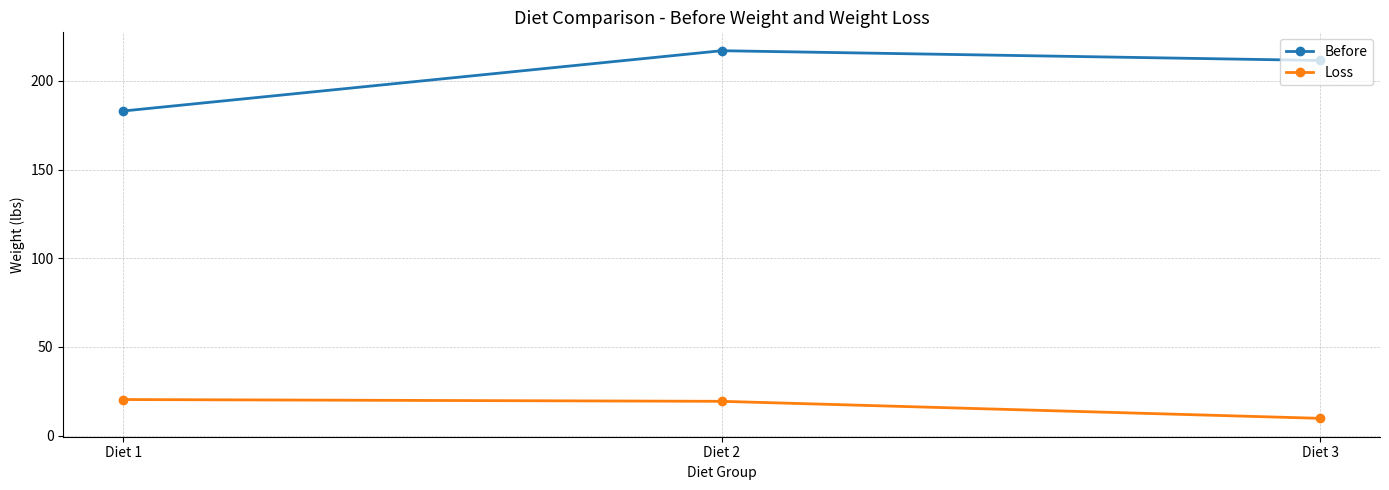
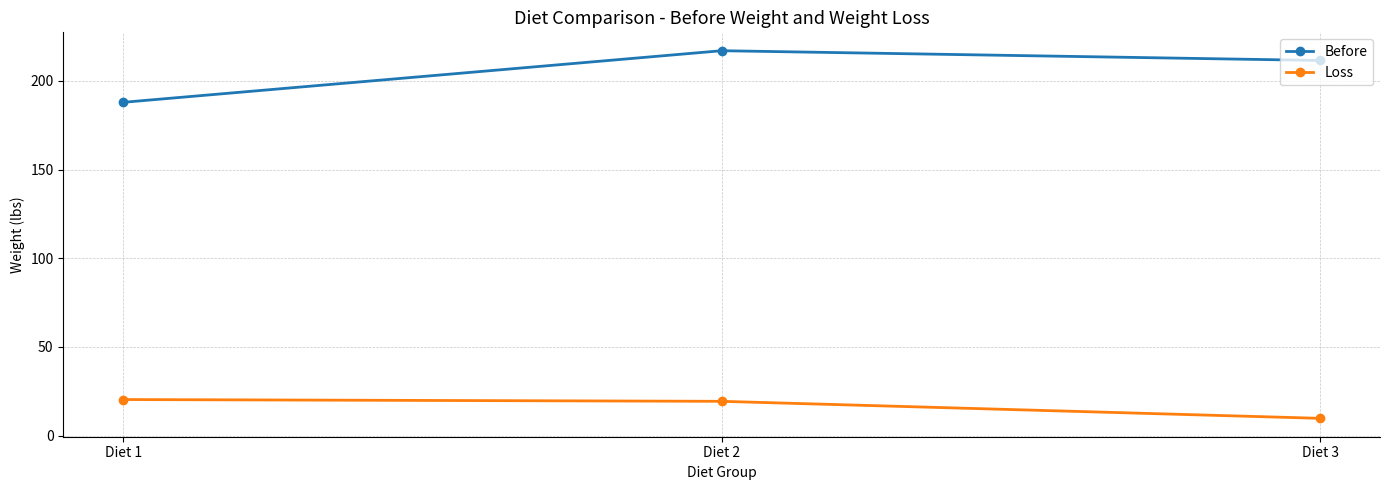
  {
    "Before": {
-     "Diet 1": 183,
+     "Diet 1": 188,
      "Diet 2": 217
    },
    "Loss": {
      "Diet 1": 20,
      "Diet 2": 19,
      "Diet 3": 10
    }
  }
